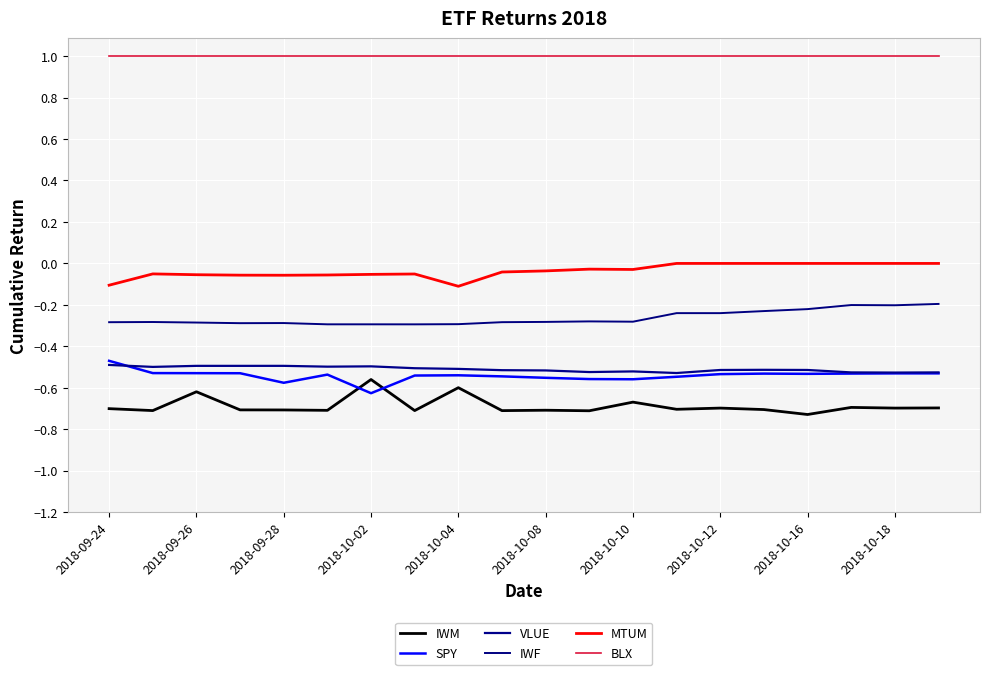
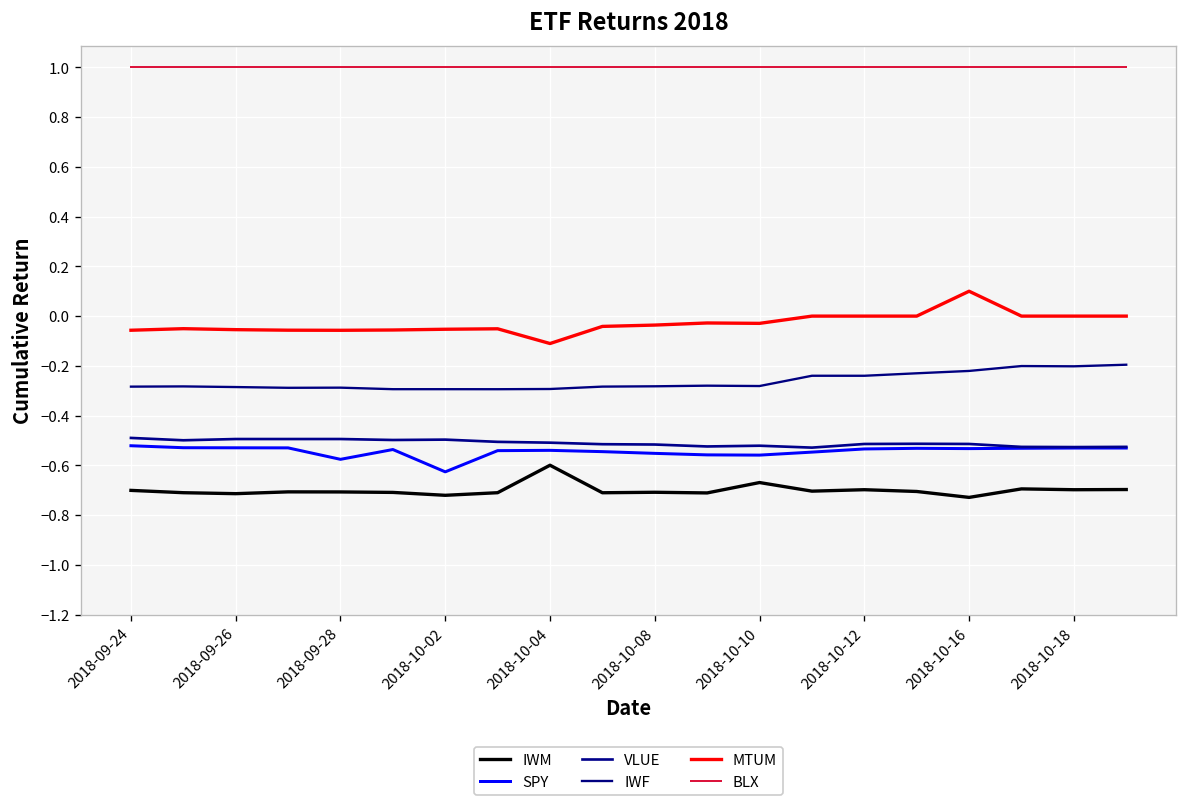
  {
    "IWM": {
      "2018-09-24": -0.70,
-     "2018-09-26": -0.62,
+     "2018-09-26": -0.71,
      "2018-09-28": -0.71,
-     "2018-10-02": -0.56,
+     "2018-10-02": -0.72,
      "2018-10-04": -0.60,
      "2018-10-08": -0.71,
      "2018-10-10": -0.67,
      "2018-10-12": -0.70,
      "2018-10-16": -0.73,
      "2018-10-18": -0.70
    },
    "SPY": {
-     "2018-09-24": -0.47,
+     "2018-09-24": -0.52,
      "2018-09-26": -0.53,
      "2018-09-28": -0.58,
      "2018-10-02": -0.63,
      "2018-10-04": -0.54,
      "2018-10-08": -0.55,
      "2018-10-10": -0.56,
      "2018-10-12": -0.53,
      "2018-10-16": -0.53
    },
    "MTUM": {
-     "2018-09-24": -0.11,
+     "2018-09-24": -0.06,
      "2018-09-26": -0.05,
      "2018-09-28": -0.06,
      "2018-10-02": -0.05,
      "2018-10-04": -0.11,
      "2018-10-08": -0.04,
      "2018-10-10": -0.03,
      "2018-10-12": 0.00,
-     "2018-10-16": 0.0,
+     "2018-10-16": 0.1,
      "2018-10-18": 0.00
    },
    "BLX": {
      "2018-09-24": 1.00,
      "2018-09-26": 1.00,
      "2018-09-28": 1.00,
      "2018-10-02": 1.00,
      "2018-10-04": 1.00,
      "2018-10-08": 1.00,
      "2018-10-10": 1.00,
      "2018-10-12": 1.00,
      "2018-10-16": 1.00,
      "2018-10-18": 1.00
    }
  }
